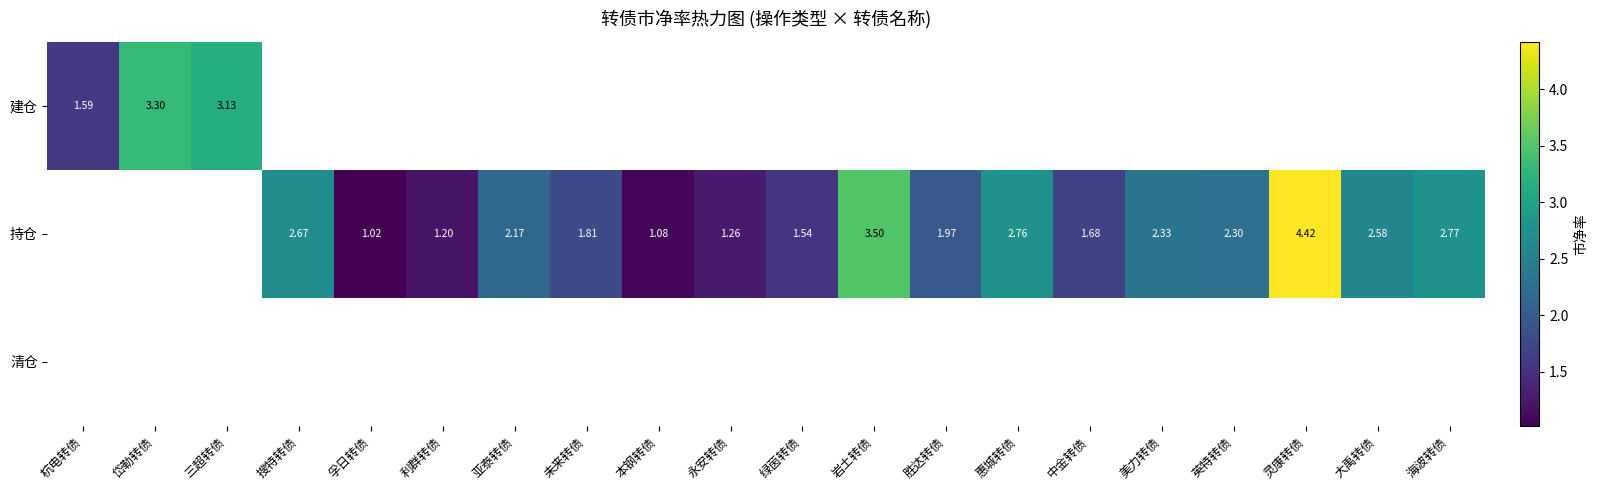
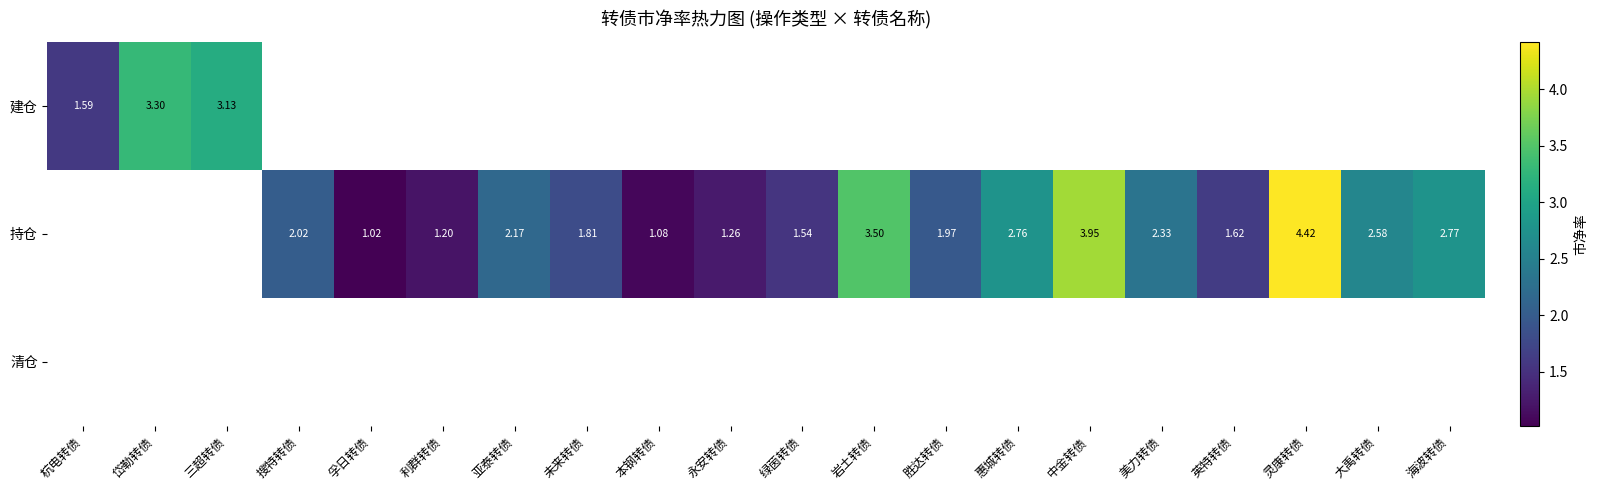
  {
    "建仓": {
      "杭电转债": 1.59,
      "岱勒转债": 3.30,
      "三超转债": 3.13
    },
    "持仓": {
-     "搜特转债": 2.67,
+     "搜特转债": 2.02,
      "孚日转债": 1.02,
      "利群转债": 1.20,
      "亚泰转债": 2.17,
      "未来转债": 1.81,
      "本钢转债": 1.08,
      "永安转债": 1.26,
      "绿茵转债": 1.54,
      "岩土转债": 3.50,
      "胜达转债": 1.97,
      "惠城转债": 2.76,
-     "中金转债": 1.68,
+     "中金转债": 3.95,
      "美力转债": 2.33,
-     "英特转债": 2.30,
+     "英特转债": 1.62,
      "灵康转债": 4.42,
      "大禹转债": 2.58,
      "海波转债": 2.77
    }
  }
